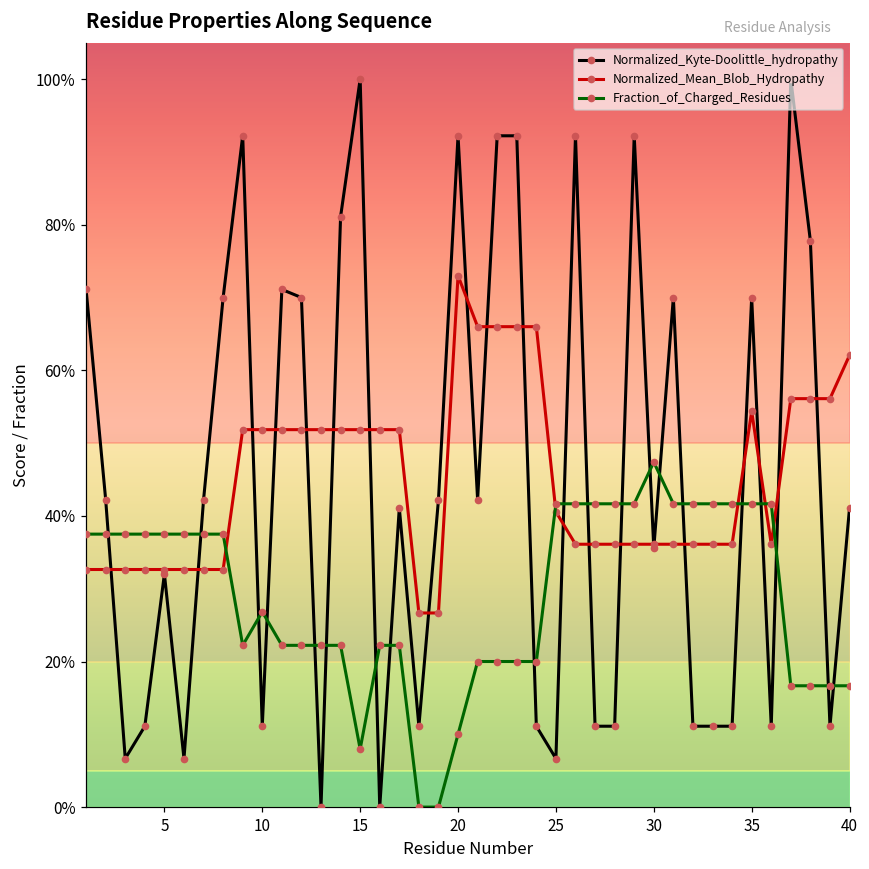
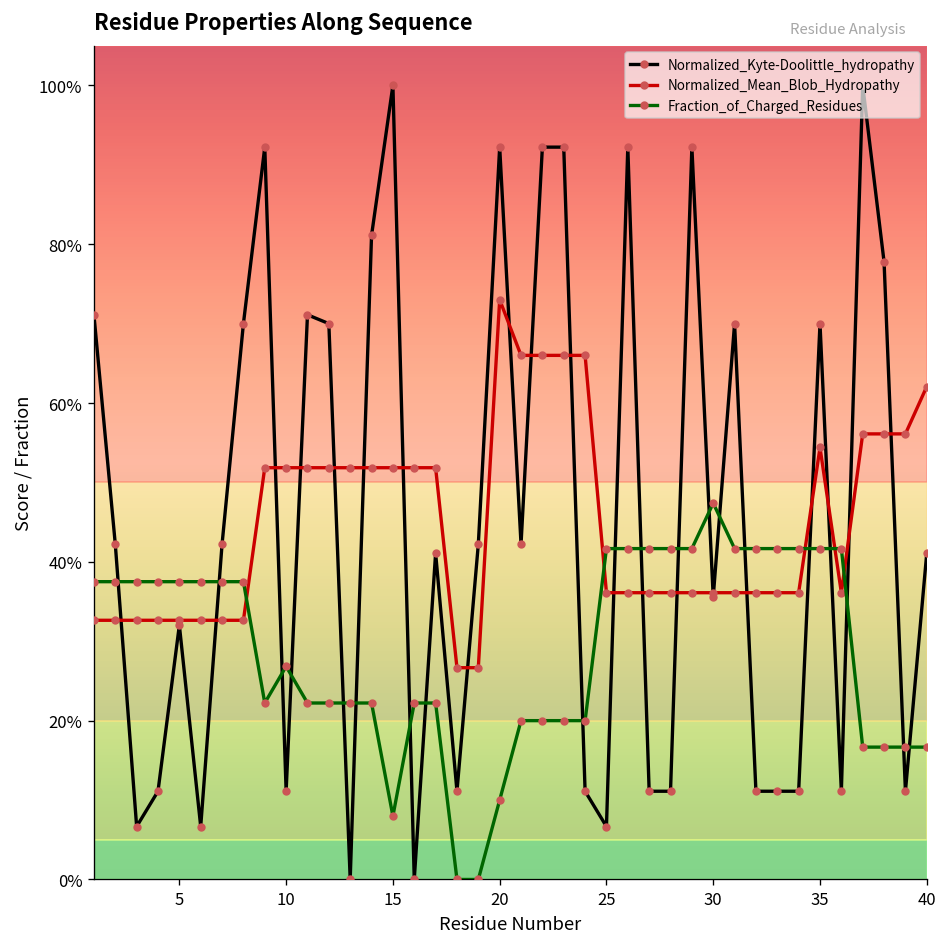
  {
    "Normalized_Kyte-Doolittle_hydropathy": {
      "5": "32%",
      "15": "100%",
      "20": "92%",
      "30": "36%",
      "35": "70%",
      "40": "41%"
    },
    "Normalized_Mean_Blob_Hydropathy": {
      "5": "33%",
      "10": "52%",
      "15": "52%",
      "20": "73%",
-     "25": "41%",
+     "25": "36%",
      "30": "36%",
      "35": "54%",
      "40": "62%"
    },
    "Fraction_of_Charged_Residues": {
      "5": "38%",
      "10": "27%",
      "25": "42%",
      "30": "47%",
      "35": "42%"
    }
  }
